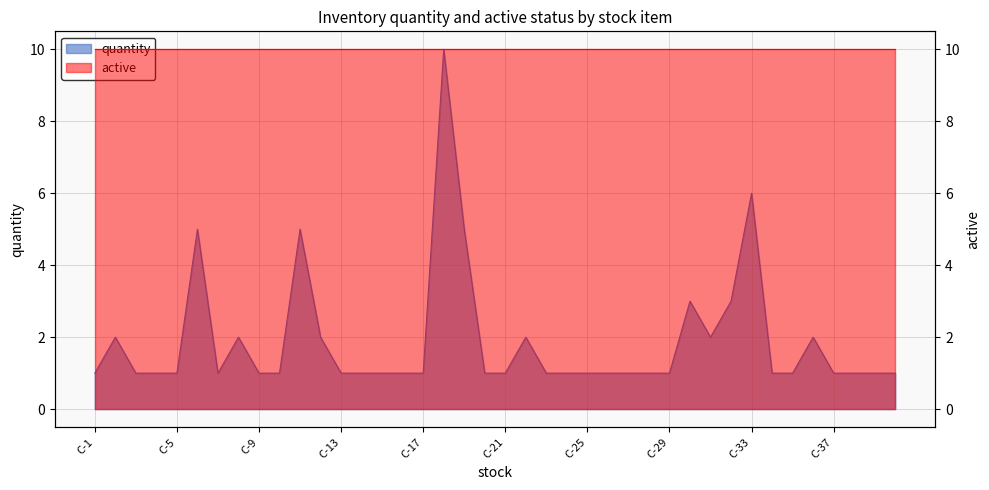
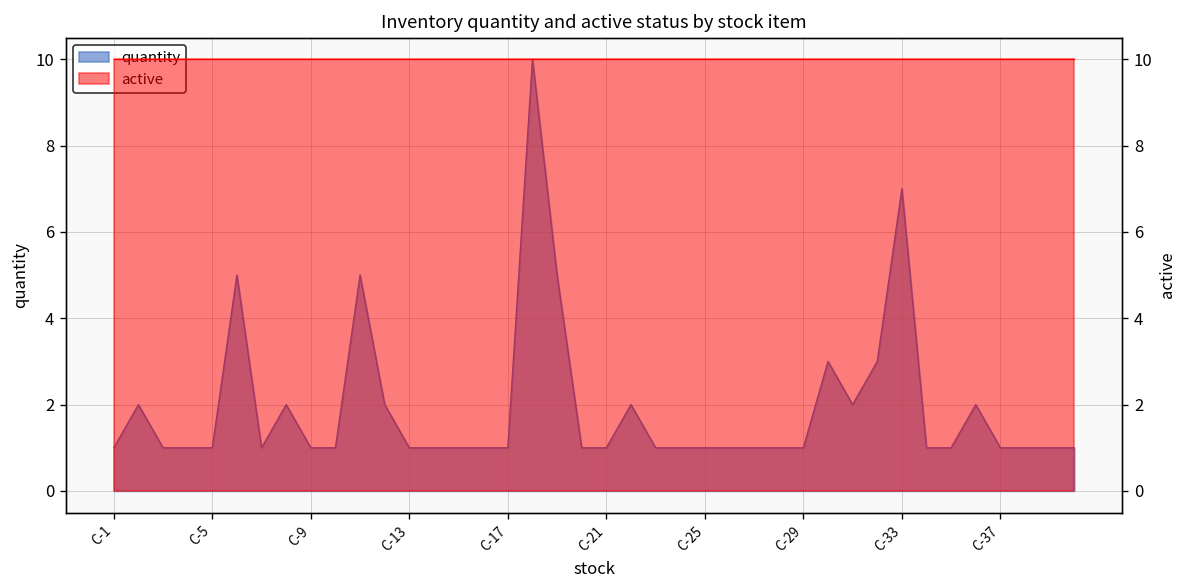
  {
    "quantity": {
      "C-1": 1,
      "C-5": 1,
      "C-9": 1,
      "C-13": 1,
      "C-17": 1,
      "C-21": 1,
      "C-25": 1,
      "C-29": 1,
-     "C-33": 6,
+     "C-33": 7,
      "C-37": 1
    },
    "active": {
      "C-5": 10.0,
      "C-9": 10.0,
      "C-13": 10.0,
      "C-17": 10.0,
      "C-21": 10.0,
      "C-25": 10.0,
      "C-29": 10.0,
      "C-33": 10.0,
      "C-37": 10.0
    }
  }
